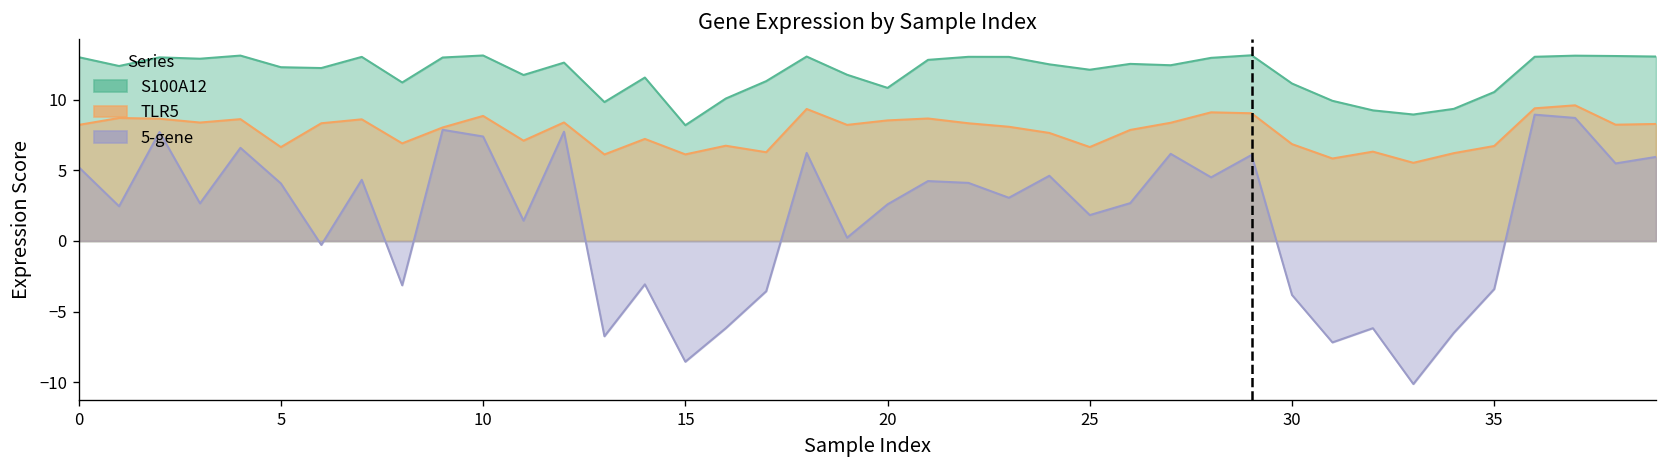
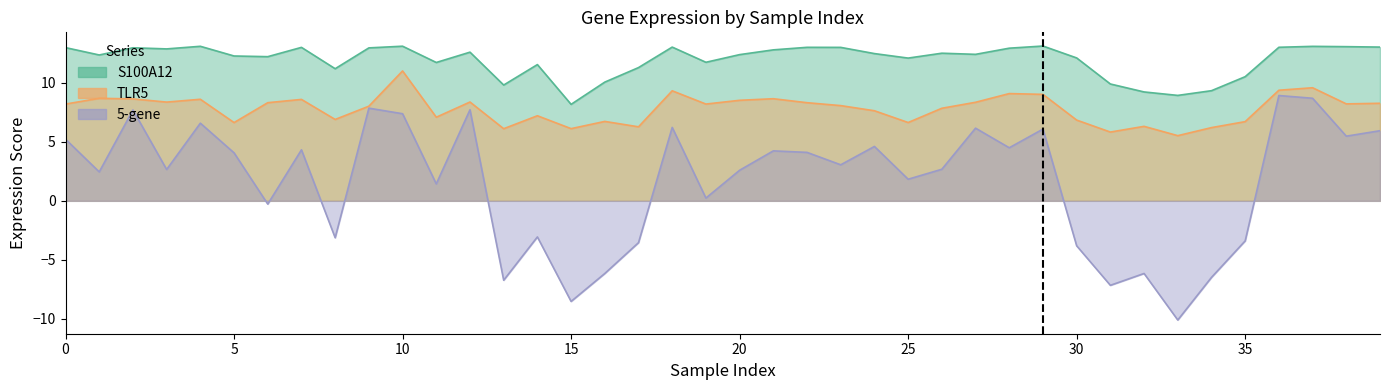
  {
    "S100A12": {
      "0": 13.0,
      "5": 12.3,
      "10": 13.1,
      "15": 8.2,
-     "20": 10.8,
+     "20": 12.4,
      "25": 12.1,
-     "30": 11.1,
+     "30": 12.1,
      "35": 10.5
    },
    "TLR5": {
      "0": 8.2,
      "5": 6.6,
-     "10": 8.8,
+     "10": 11.0,
      "15": 6.1,
      "20": 8.5,
      "25": 6.6,
      "30": 6.8,
      "35": 6.7
    }
  }
